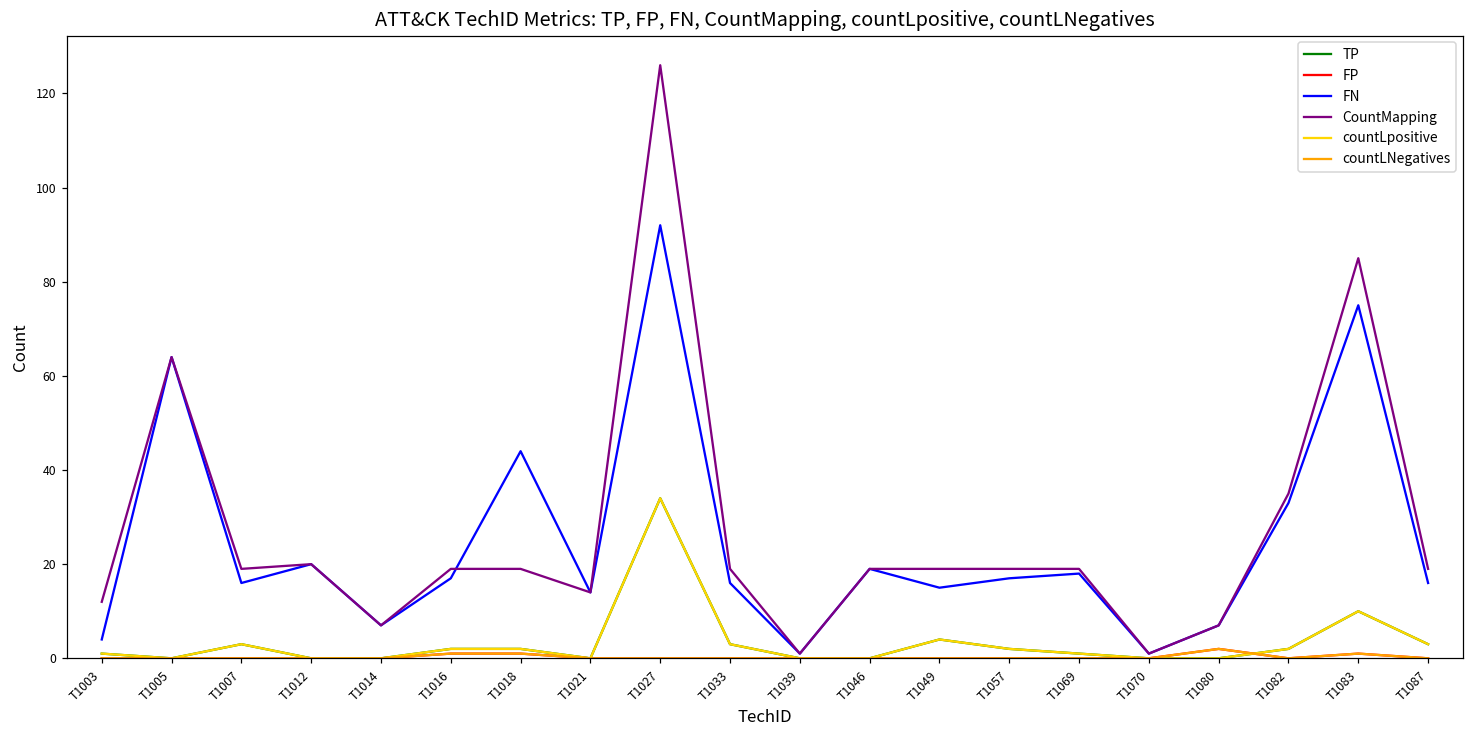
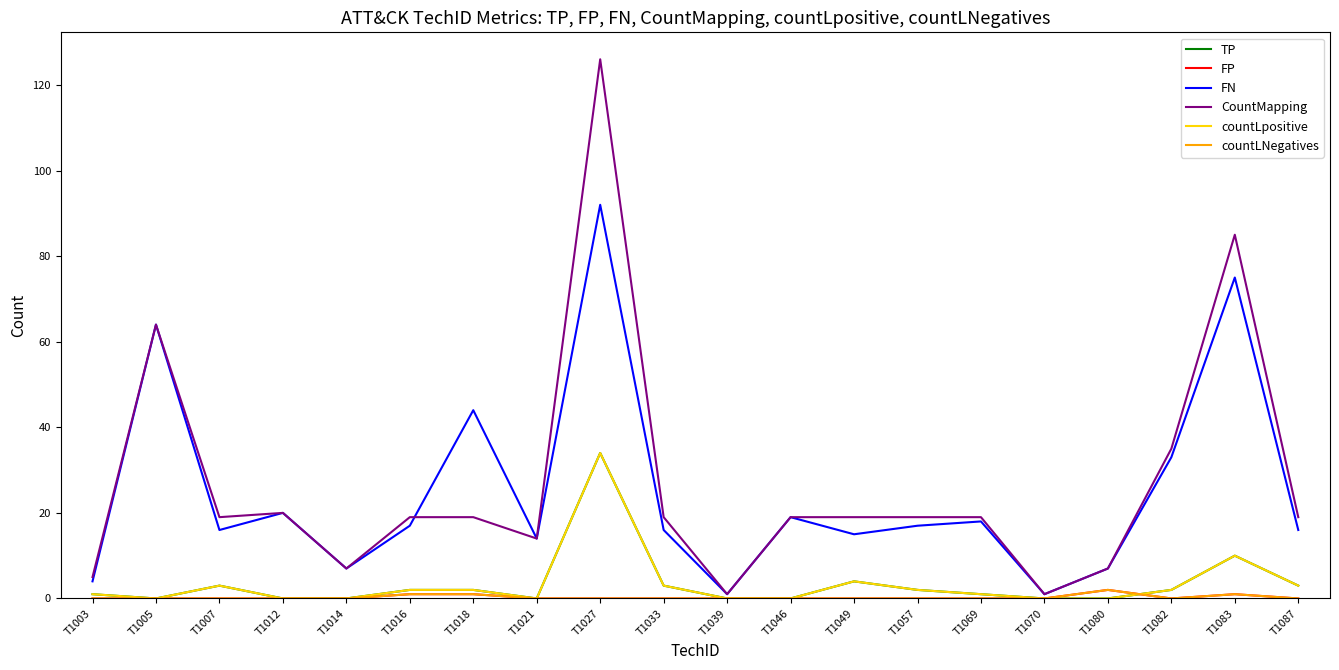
  {
    "FN": {
      "T1003": 4,
      "T1007": 16,
      "T1016": 17,
      "T1018": 44,
      "T1027": 92,
      "T1033": 16,
      "T1049": 15,
      "T1057": 17,
      "T1069": 18,
      "T1082": 33,
      "T1083": 75,
      "T1087": 16
    },
    "CountMapping": {
-     "T1003": 12,
+     "T1003": 5,
      "T1007": 19,
      "T1016": 19,
      "T1018": 19,
      "T1027": 126,
      "T1033": 19,
      "T1049": 19,
      "T1057": 19,
      "T1069": 19,
      "T1082": 35,
      "T1083": 85,
      "T1087": 19
    }
  }
